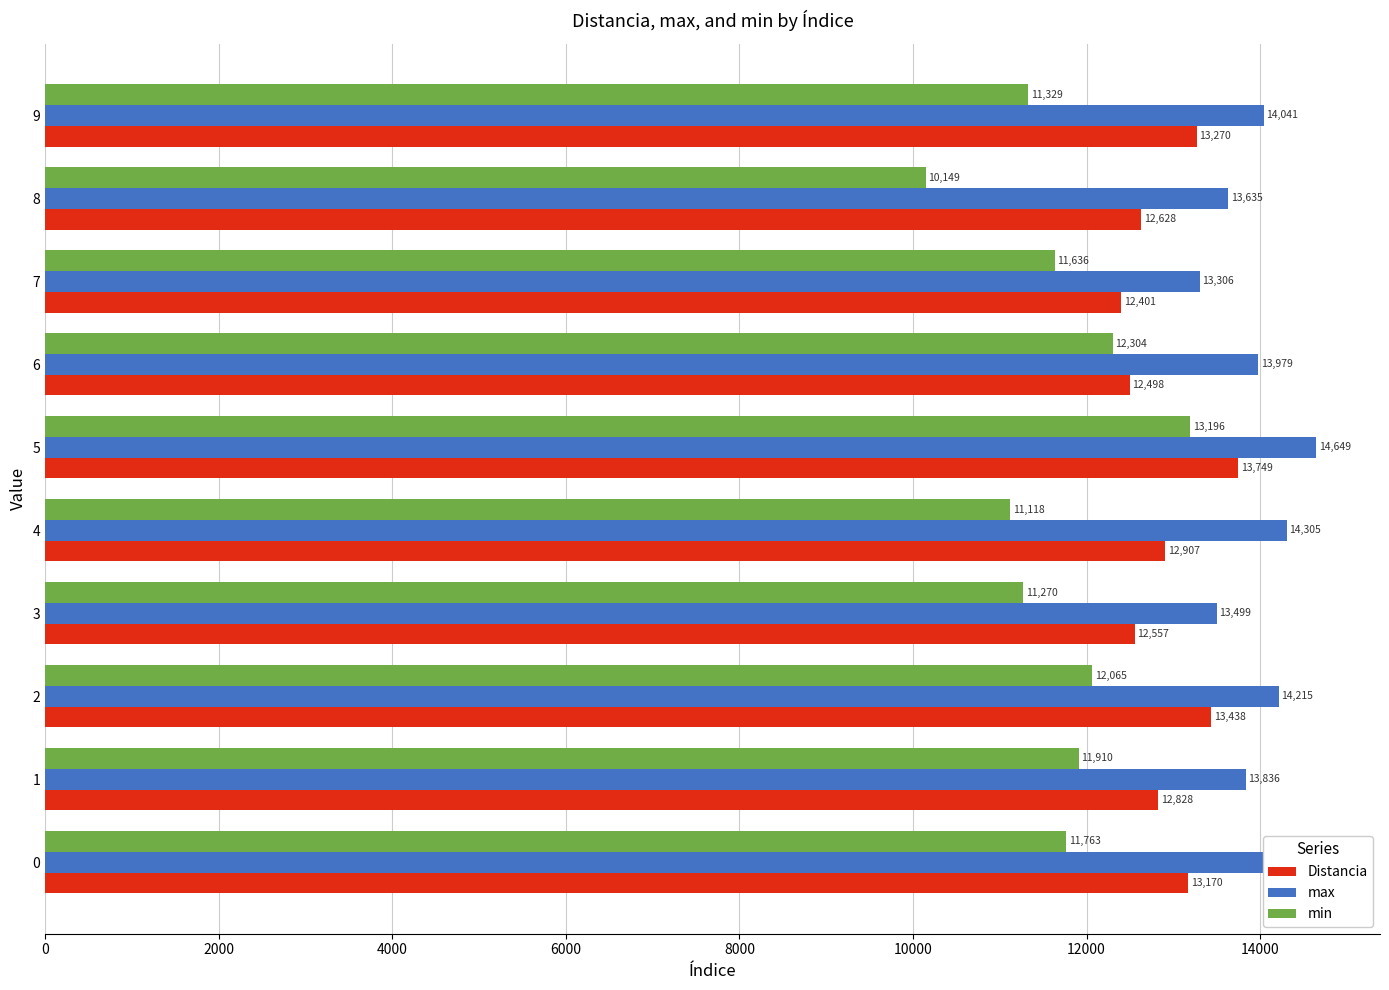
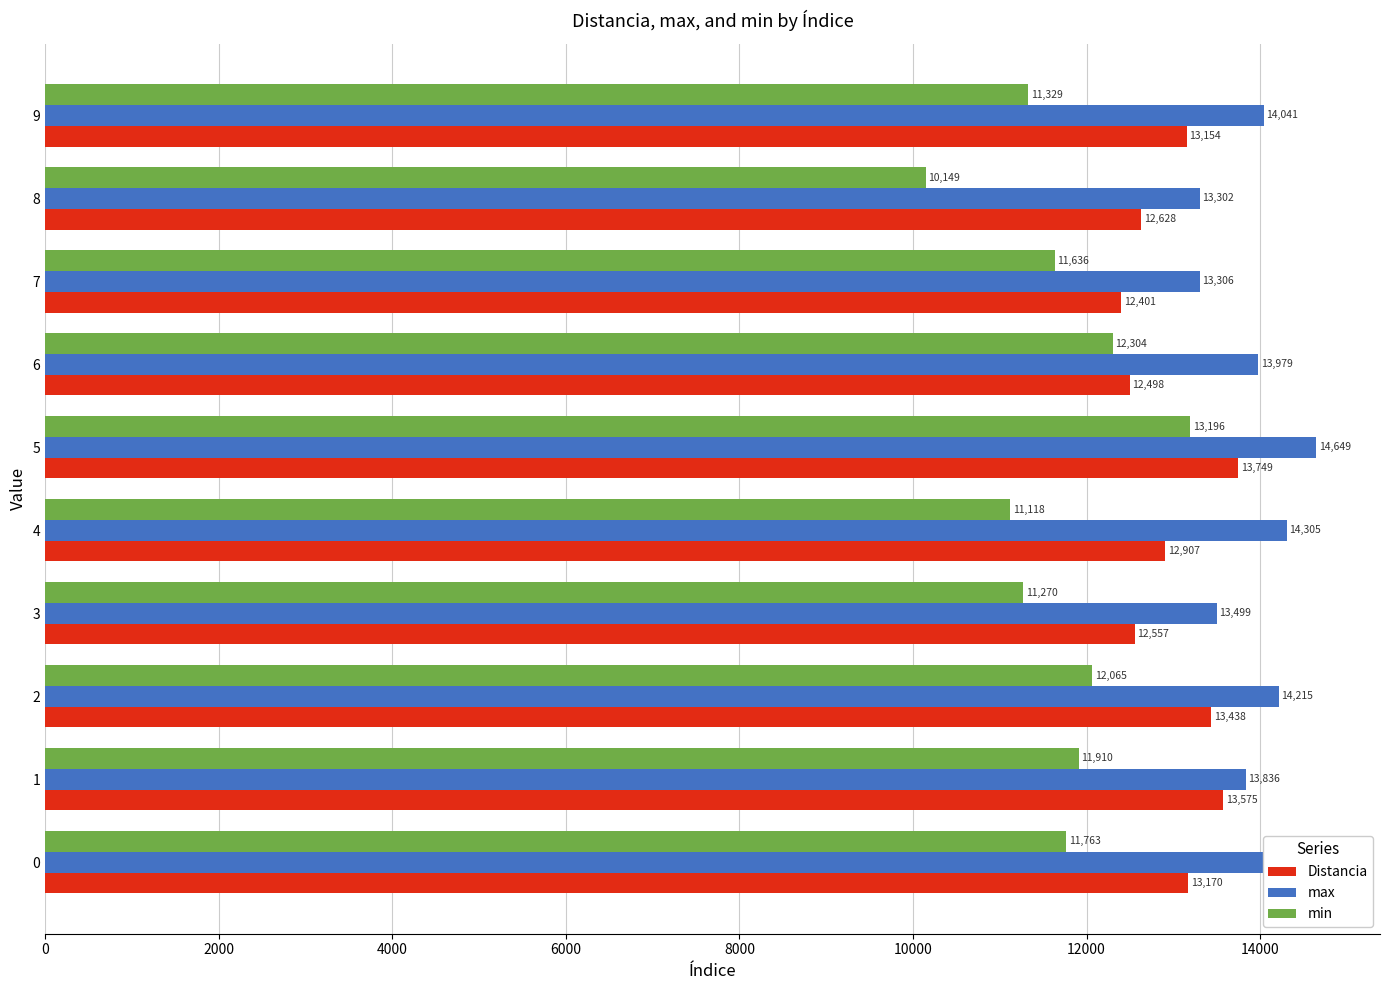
  {
    "Distancia": {
-     "9": "13,270",
+     "9": "13,154",
      "8": "12,628",
      "7": "12,401",
      "6": "12,498",
      "5": "13,749",
      "4": "12,907",
      "3": "12,557",
      "2": "13,438",
-     "1": "12,828",
+     "1": "13,575",
      "0": "13,170"
    },
    "max": {
      "9": "14,041",
-     "8": "13,635",
+     "8": "13,302",
      "7": "13,306",
      "6": "13,979",
      "5": "14,649",
      "4": "14,305",
      "3": "13,499",
      "2": "14,215",
      "1": "13,836"
    },
    "min": {
      "9": "11,329",
      "8": "10,149",
      "7": "11,636",
      "6": "12,304",
      "5": "13,196",
      "4": "11,118",
      "3": "11,270",
      "2": "12,065",
      "1": "11,910",
      "0": "11,763"
    }
  }
